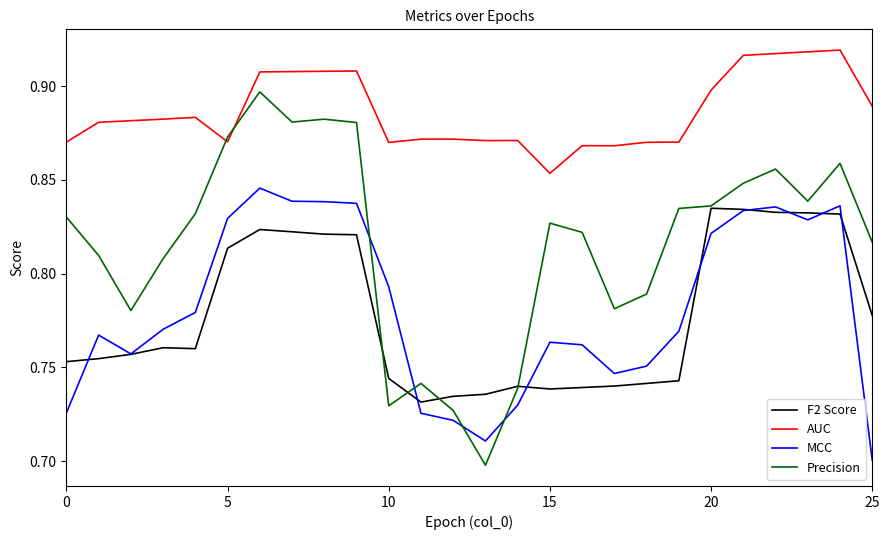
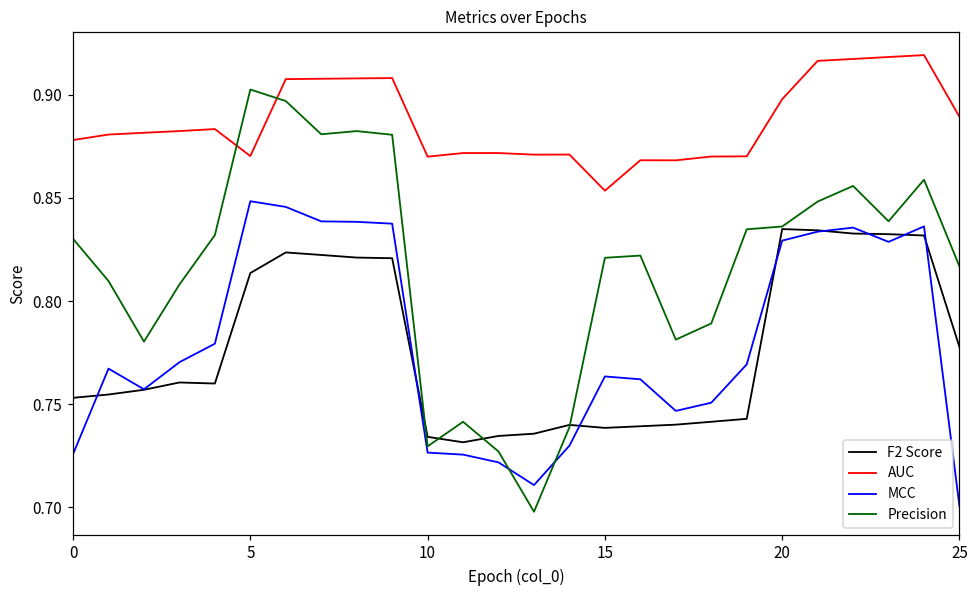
  {
    "F2 Score": {
      "0": 0.753,
      "5": 0.814,
-     "10": 0.744,
+     "10": 0.734,
      "15": 0.739,
      "25": 0.778
    },
    "AUC": {
-     "0": 0.870,
+     "0": 0.878,
      "5": 0.870,
      "10": 0.870,
      "15": 0.853,
      "20": 0.898,
      "25": 0.889
    },
    "MCC": {
      "0": 0.726,
-     "5": 0.829,
-     "10": 0.793,
+     "5": 0.848,
+     "10": 0.727,
      "15": 0.763,
-     "20": 0.821,
+     "20": 0.829,
      "25": 0.701
    },
    "Precision": {
      "0": 0.830,
-     "5": 0.873,
+     "5": 0.902,
      "10": 0.730,
-     "15": 0.827,
+     "15": 0.821,
      "25": 0.817
    }
  }
